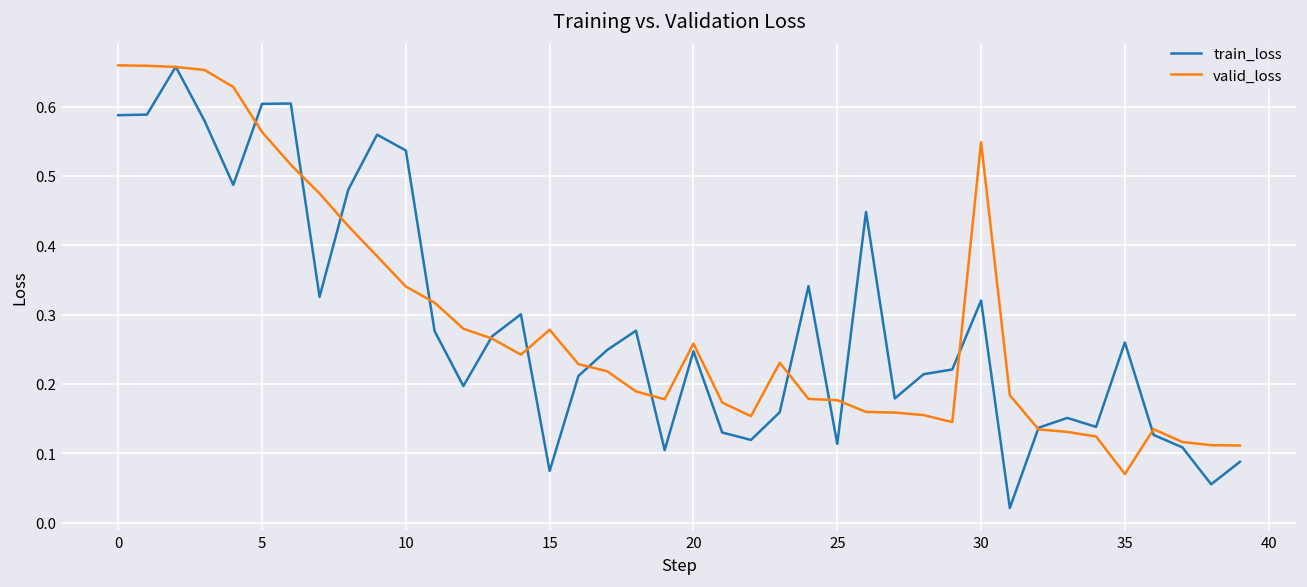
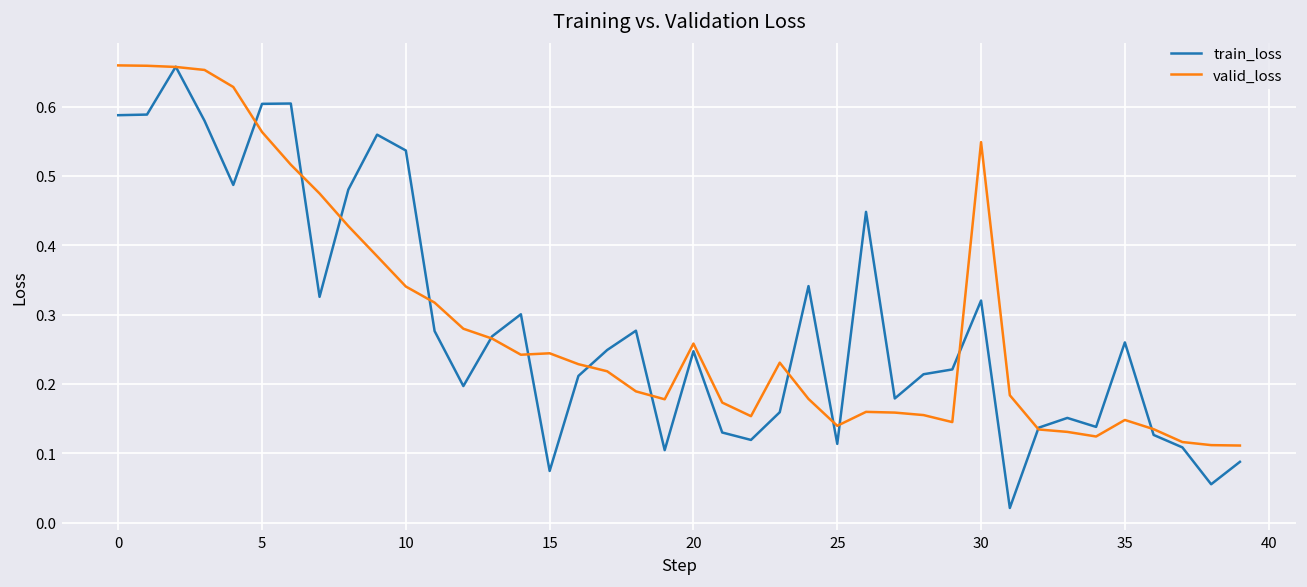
  {
    "train_loss": {
      "0": 0.59,
      "5": 0.60,
      "10": 0.54,
      "15": 0.07,
      "20": 0.25,
      "25": 0.11,
      "30": 0.32,
      "35": 0.26
    },
    "valid_loss": {
      "0": 0.66,
      "5": 0.56,
      "10": 0.34,
-     "15": 0.28,
+     "15": 0.24,
      "20": 0.26,
-     "25": 0.18,
+     "25": 0.14,
      "30": 0.55,
-     "35": 0.07
+     "35": 0.15
    }
  }
